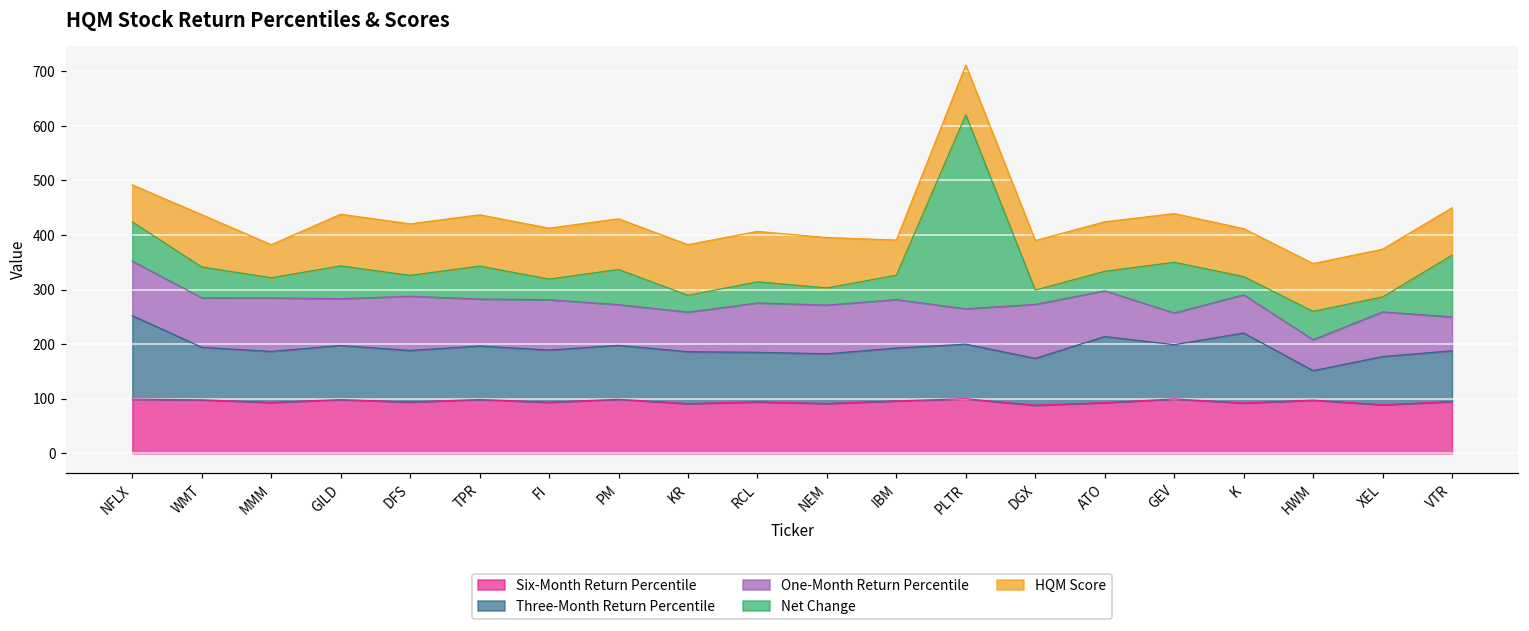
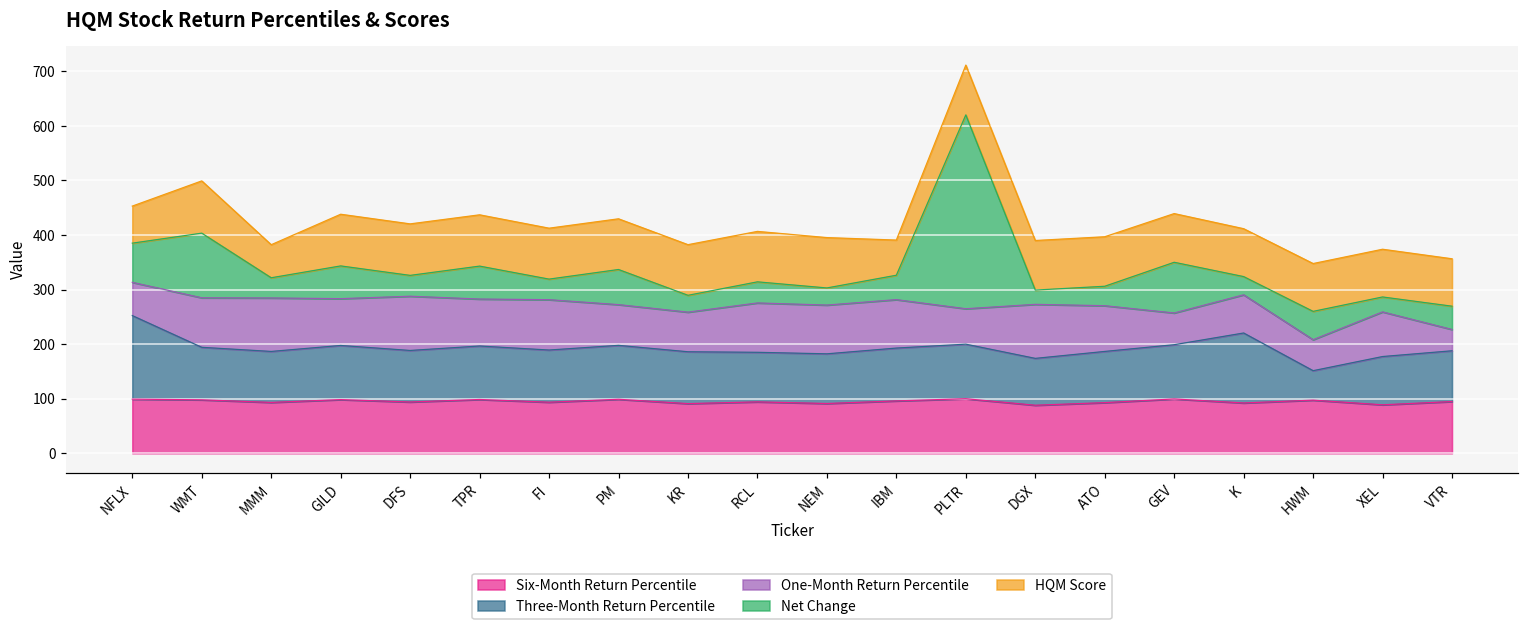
  {
    "Six-Month Return Percentile": {
      "NFLX": 100,
      "WMT": 100,
      "MMM": 90,
      "GILD": 100,
      "DFS": 90,
      "TPR": 100,
      "FI": 90,
      "PM": 100,
      "KR": 90,
      "RCL": 90,
      "NEM": 90,
      "IBM": 100,
      "PLTR": 100,
      "DGX": 90,
      "ATO": 90,
      "GEV": 100,
      "K": 90,
      "HWM": 100,
      "XEL": 90,
      "VTR": 90
    },
    "Three-Month Return Percentile": {
      "NFLX": 150,
      "WMT": 100,
      "MMM": 90,
      "GILD": 100,
      "DFS": 90,
      "TPR": 100,
      "FI": 100,
      "PM": 100,
      "KR": 100,
      "RCL": 90,
      "NEM": 90,
      "IBM": 100,
      "PLTR": 100,
      "DGX": 90,
-     "ATO": 120,
+     "ATO": 90,
      "GEV": 100,
      "K": 130,
      "HWM": 50,
      "XEL": 90,
      "VTR": 90
    },
    "One-Month Return Percentile": {
-     "NFLX": 100,
+     "NFLX": 60,
      "WMT": 90,
      "MMM": 100,
      "GILD": 90,
      "DFS": 100,
      "TPR": 90,
      "FI": 90,
      "PM": 70,
      "KR": 70,
      "RCL": 90,
      "NEM": 90,
      "IBM": 90,
      "PLTR": 60,
      "DGX": 100,
      "ATO": 80,
      "GEV": 60,
      "K": 70,
      "HWM": 60,
      "XEL": 80,
-     "VTR": 60
+     "VTR": 40
    },
    "Net Change": {
      "NFLX": 70,
-     "WMT": 60,
+     "WMT": 120,
      "MMM": 40,
      "GILD": 60,
      "DFS": 40,
      "TPR": 60,
      "FI": 40,
      "PM": 60,
      "KR": 30,
      "RCL": 40,
      "NEM": 30,
      "IBM": 40,
      "PLTR": 360,
      "DGX": 30,
      "ATO": 40,
      "GEV": 90,
      "K": 30,
      "HWM": 50,
      "XEL": 30,
-     "VTR": 110
+     "VTR": 40
    },
    "HQM Score": {
      "NFLX": 70,
      "WMT": 100,
      "MMM": 60,
      "GILD": 90,
      "DFS": 90,
      "TPR": 90,
      "FI": 90,
      "PM": 90,
      "KR": 90,
      "RCL": 90,
      "NEM": 90,
      "IBM": 60,
      "PLTR": 90,
      "DGX": 90,
      "ATO": 90,
      "GEV": 90,
      "K": 90,
      "HWM": 90,
      "XEL": 90,
      "VTR": 90
    }
  }
